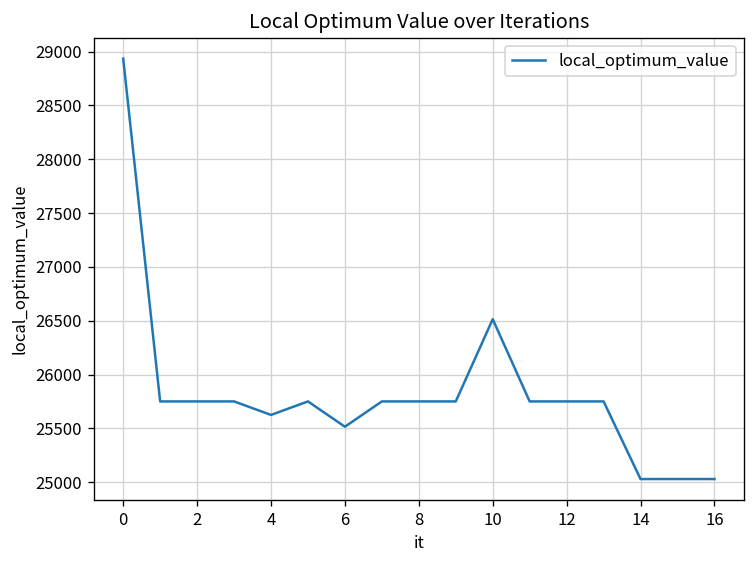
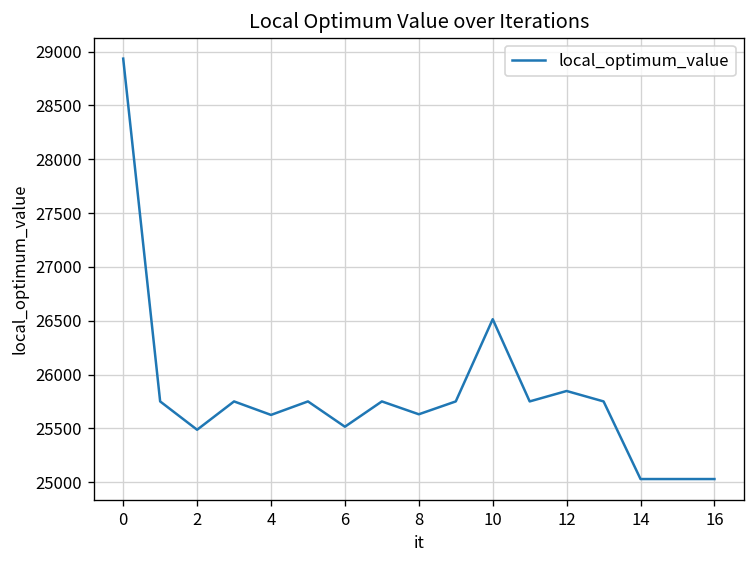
  {
    "0": 28900,
-   "2": 25800,
+   "2": 25500,
    "4": 25600,
    "6": 25500,
-   "8": 25800,
+   "8": 25600,
    "10": 26500,
-   "12": 25750,
+   "12": 25850,
    "14": 25000,
    "16": 25000
  }
